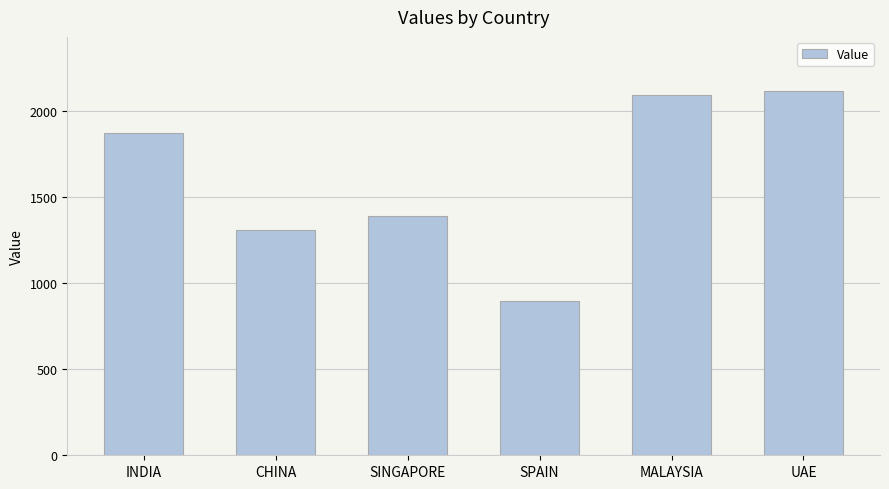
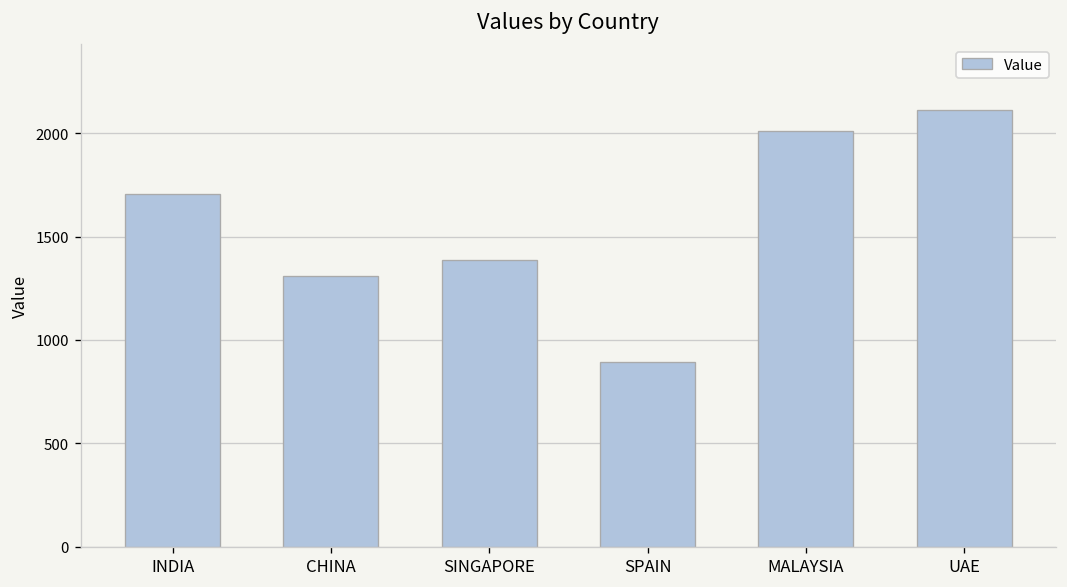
  {
-   "INDIA": 1870,
+   "INDIA": 1710,
    "CHINA": 1310,
    "SINGAPORE": 1390,
    "SPAIN": 900,
-   "MALAYSIA": 2090,
+   "MALAYSIA": 2010,
    "UAE": 2110
  }
